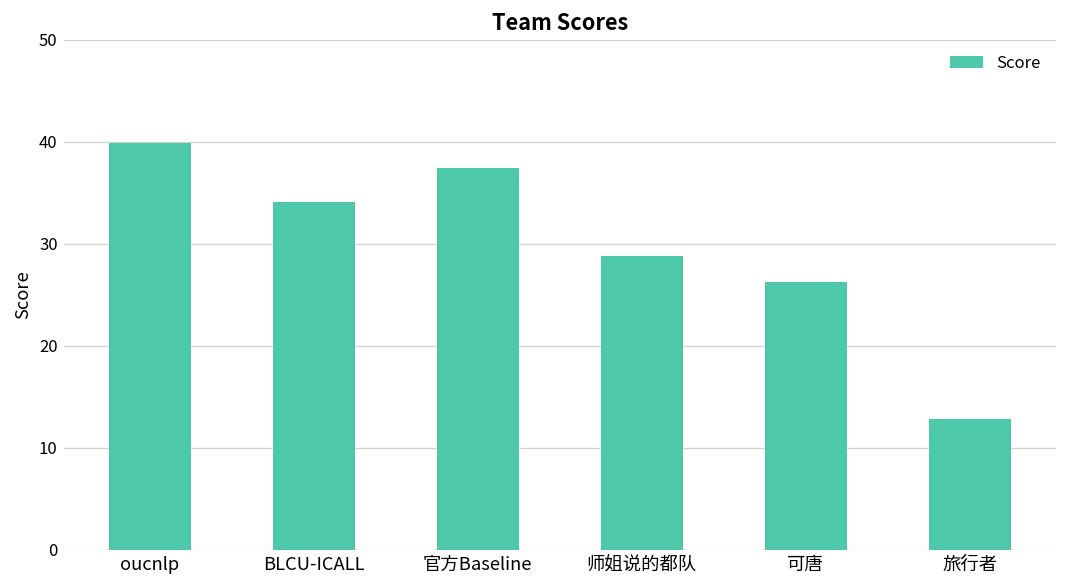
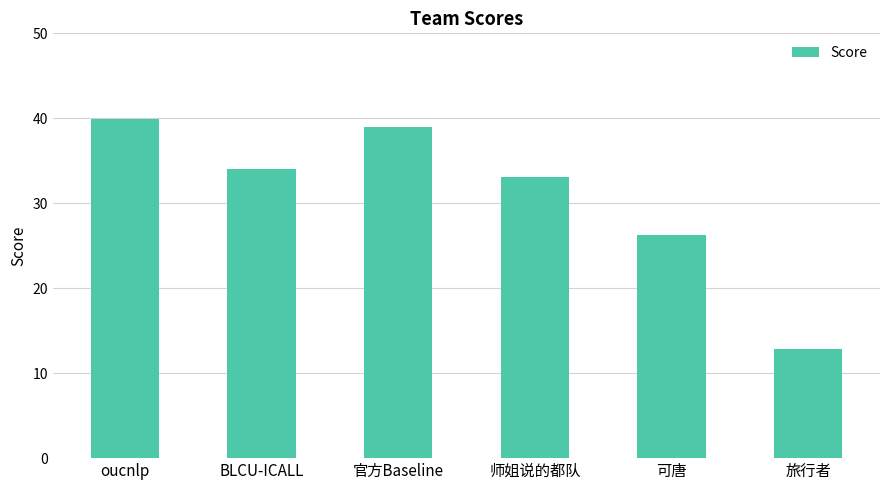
  {
    "oucnlp": 40,
    "BLCU-ICALL": 34,
-   "官方Baseline": 37,
-   "师姐说的都队": 29,
+   "官方Baseline": 39,
+   "师姐说的都队": 33,
    "可唐": 26,
    "旅行者": 13
  }
